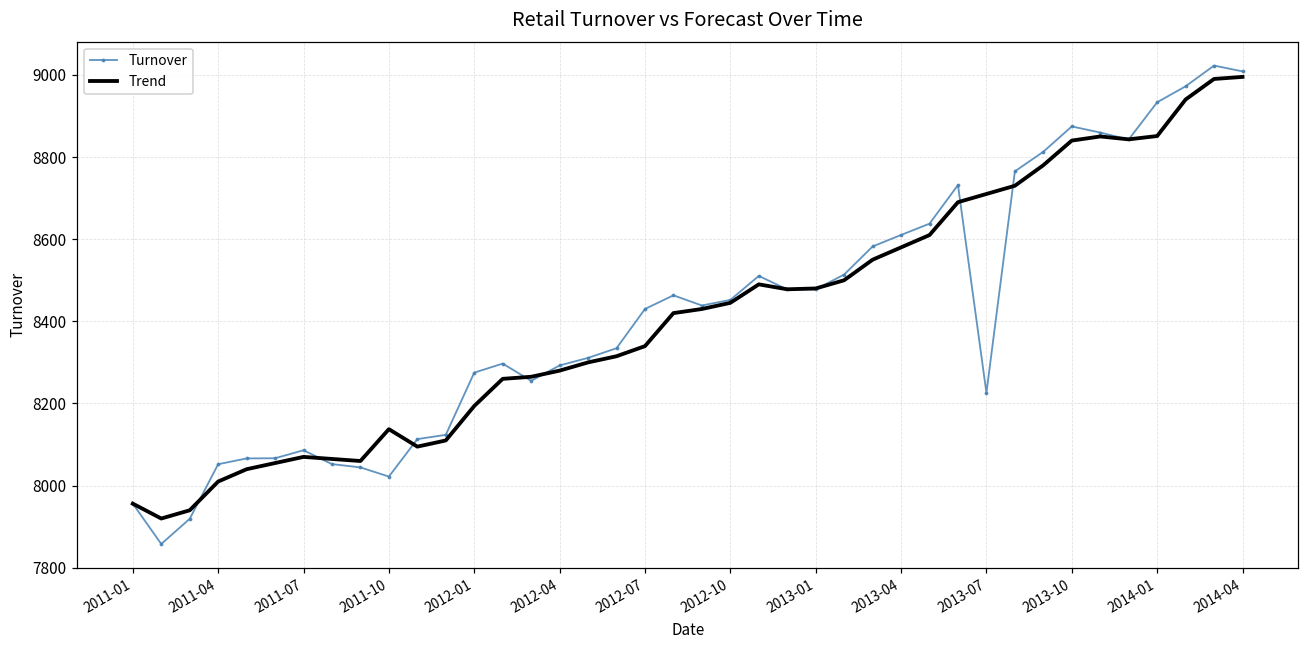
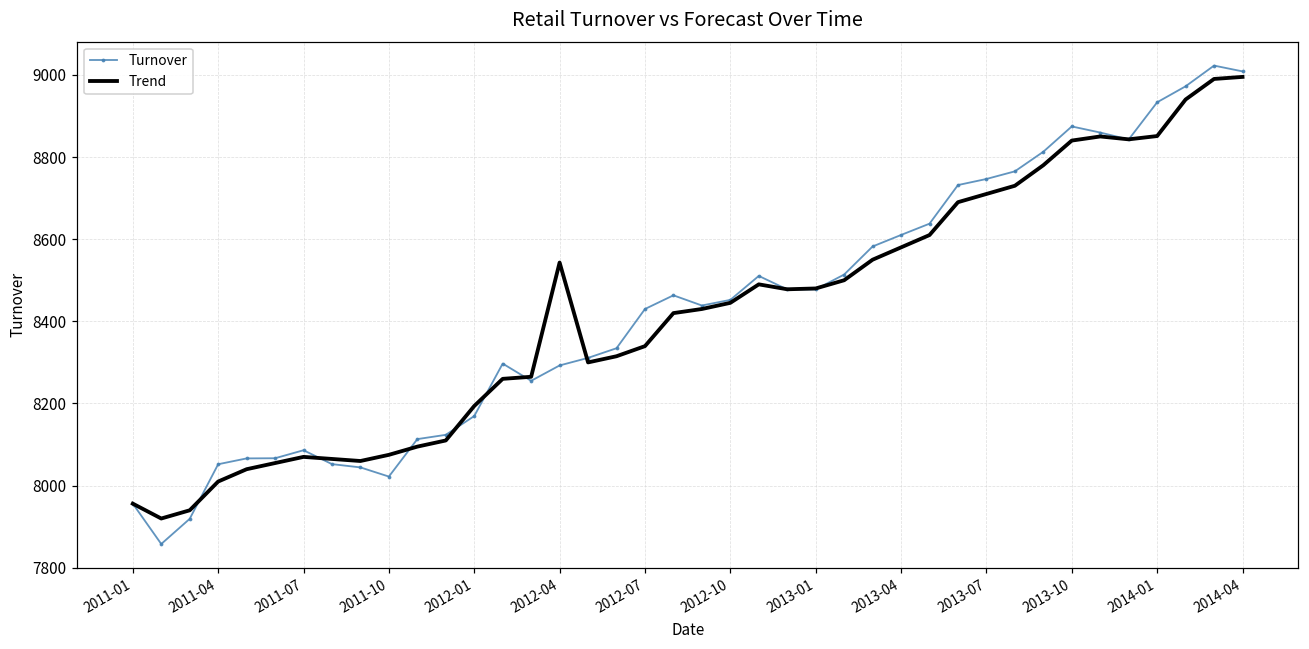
  {
    "Turnover": {
      "2011-04": 8050,
      "2011-07": 8090,
      "2011-10": 8020,
-     "2012-01": 8280,
+     "2012-01": 8170,
      "2012-04": 8290,
      "2012-07": 8430,
      "2012-10": 8450,
      "2013-04": 8610,
-     "2013-07": 8230,
+     "2013-07": 8750,
      "2013-10": 8870,
      "2014-01": 8930,
      "2014-04": 9010
    },
    "Trend": {
      "2011-04": 8010,
      "2011-07": 8070,
-     "2011-10": 8140,
+     "2011-10": 8080,
      "2012-01": 8190,
-     "2012-04": 8280,
+     "2012-04": 8540,
      "2012-07": 8340,
      "2012-10": 8450,
      "2013-04": 8580,
      "2013-07": 8710,
      "2013-10": 8840,
      "2014-01": 8850,
      "2014-04": 9000
    }
  }
